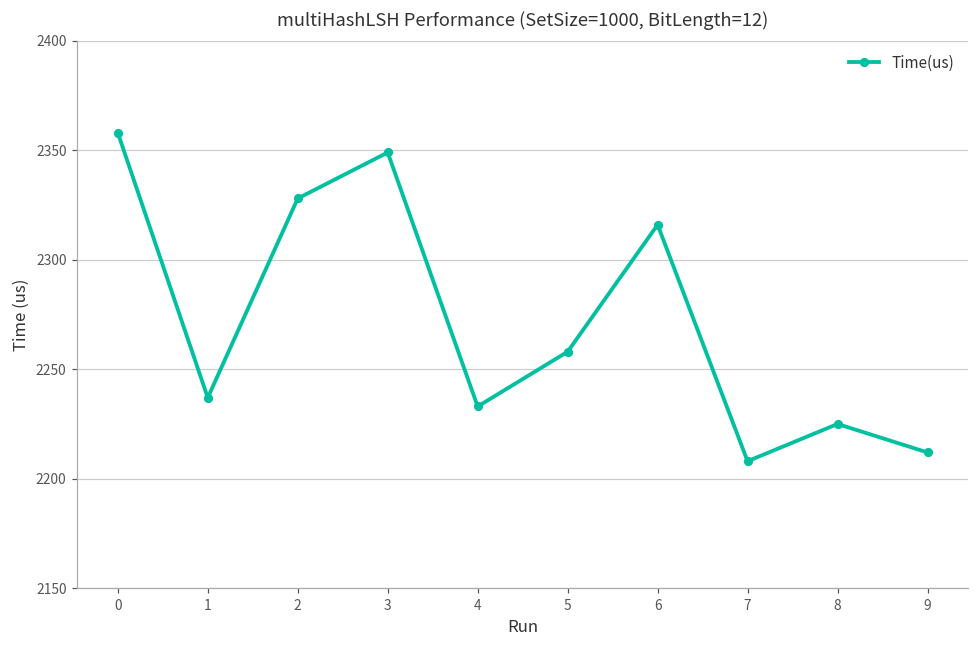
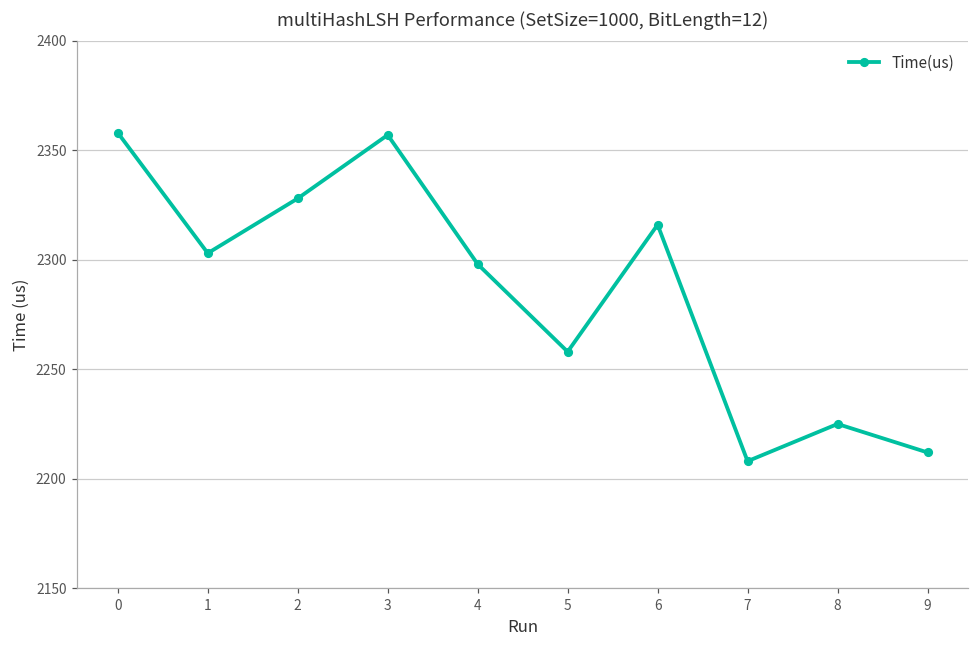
  {
    "0": 2358,
-   "1": 2237,
+   "1": 2303,
    "2": 2328,
-   "3": 2349,
-   "4": 2233,
+   "3": 2357,
+   "4": 2298,
    "5": 2258,
    "6": 2316,
    "7": 2208,
    "8": 2225,
    "9": 2212
  }
